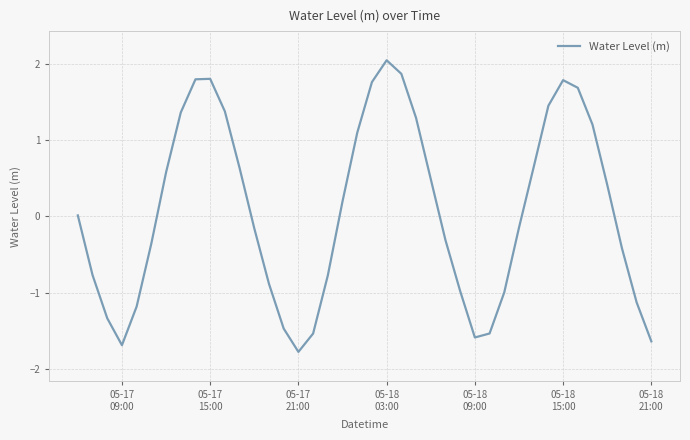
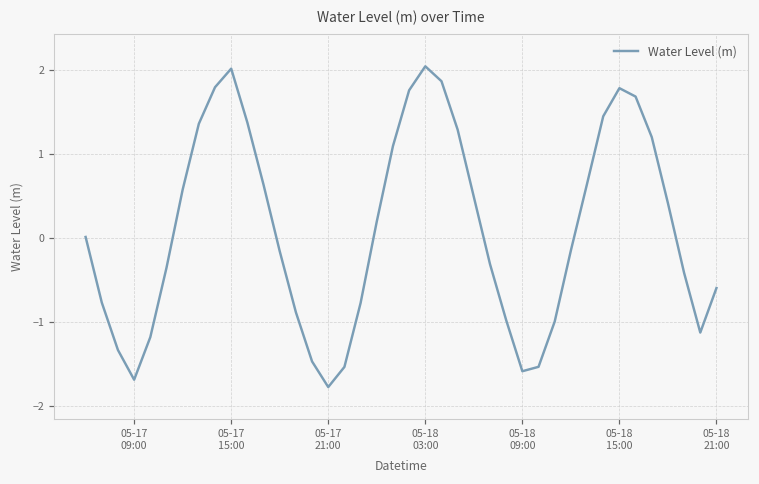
  {
    "05-17 09:00": -1.7,
-   "05-17 15:00": 1.8,
+   "05-17 15:00": 2.0,
    "05-17 21:00": -1.8,
    "05-18 03:00": 2.0,
    "05-18 09:00": -1.6,
    "05-18 15:00": 1.8,
-   "05-18 21:00": -1.6
+   "05-18 21:00": -0.6
  }
